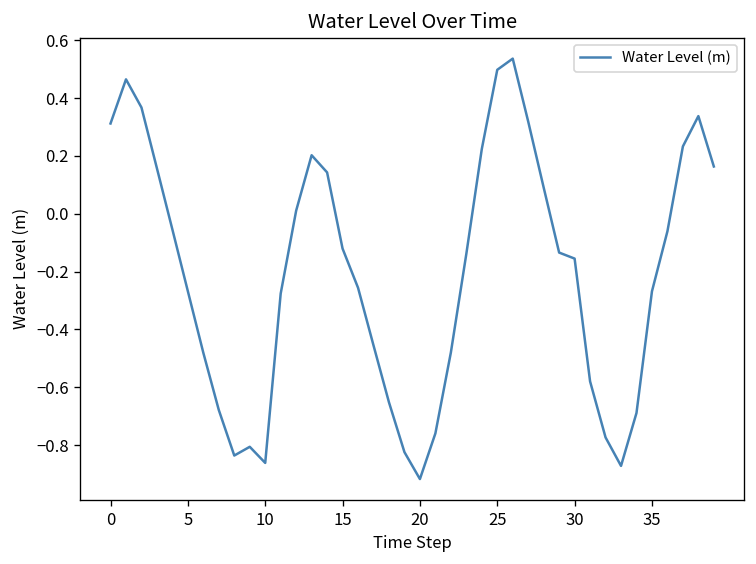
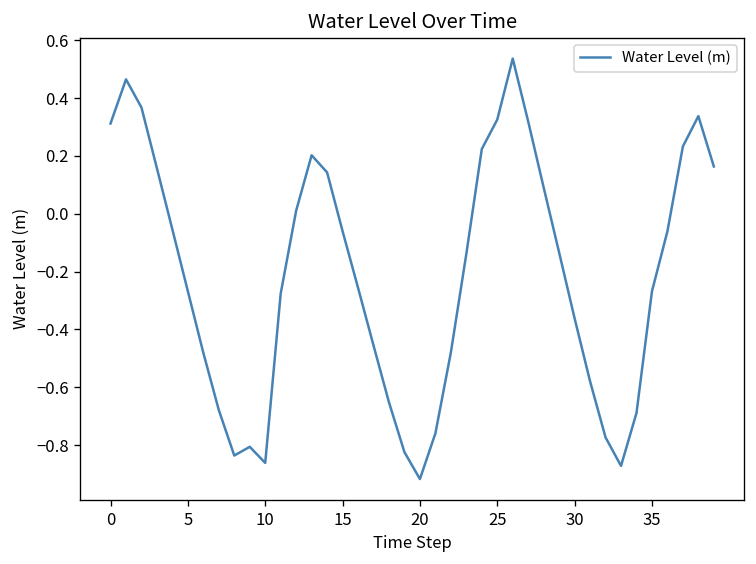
  {
    "0": 0.31,
    "5": -0.27,
    "10": -0.86,
-   "15": -0.12,
+   "15": -0.06,
    "20": -0.92,
-   "25": 0.50,
-   "30": -0.15,
+   "25": 0.33,
+   "30": -0.36,
    "35": -0.27
  }
